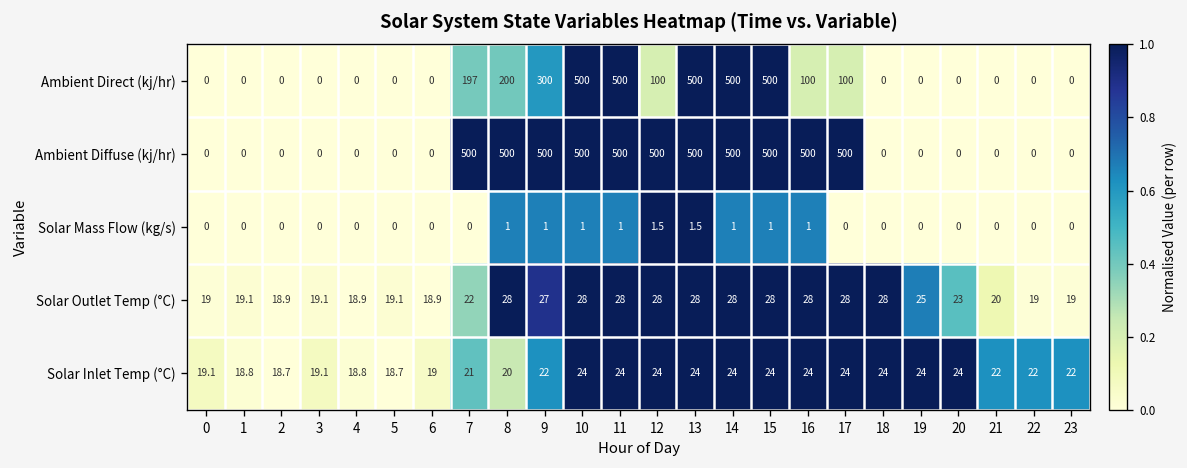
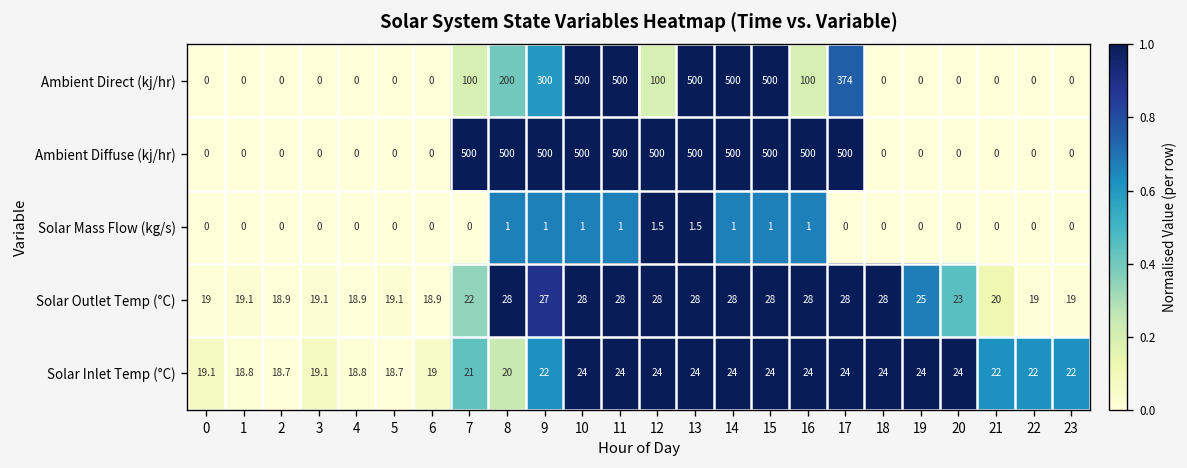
  {
    "Ambient Direct (kj/hr)": {
      "0": 0,
      "1": 0,
      "2": 0,
      "3": 0,
      "4": 0,
      "5": 0,
      "6": 0,
-     "7": 197,
+     "7": 100,
      "8": 200,
      "9": 300,
      "10": 500,
      "11": 500,
      "12": 100,
      "13": 500,
      "14": 500,
      "15": 500,
      "16": 100,
-     "17": 100,
+     "17": 374,
      "18": 0,
      "19": 0,
      "20": 0,
      "21": 0,
      "22": 0,
      "23": 0
    },
    "Ambient Diffuse (kj/hr)": {
      "0": 0,
      "1": 0,
      "2": 0,
      "3": 0,
      "4": 0,
      "5": 0,
      "6": 0,
      "7": 500,
      "8": 500,
      "9": 500,
      "10": 500,
      "11": 500,
      "12": 500,
      "13": 500,
      "14": 500,
      "15": 500,
      "16": 500,
      "17": 500,
      "18": 0,
      "19": 0,
      "20": 0,
      "21": 0,
      "22": 0,
      "23": 0
    },
    "Solar Mass Flow (kg/s)": {
      "0": 0,
      "1": 0,
      "2": 0,
      "3": 0,
      "4": 0,
      "5": 0,
      "6": 0,
      "7": 0,
      "8": 1,
      "9": 1,
      "10": 1,
      "11": 1,
      "12": 1.5,
      "13": 1.5,
      "14": 1,
      "15": 1,
      "16": 1,
      "17": 0,
      "18": 0,
      "19": 0,
      "20": 0,
      "21": 0,
      "22": 0,
      "23": 0
    },
    "Solar Outlet Temp (°C)": {
      "0": 19,
      "1": 19.1,
      "2": 18.9,
      "3": 19.1,
      "4": 18.9,
      "5": 19.1,
      "6": 18.9,
      "7": 22,
      "8": 28,
      "9": 27,
      "10": 28,
      "11": 28,
      "12": 28,
      "13": 28,
      "14": 28,
      "15": 28,
      "16": 28,
      "17": 28,
      "18": 28,
      "19": 25,
      "20": 23,
      "21": 20,
      "22": 19,
      "23": 19
    },
    "Solar Inlet Temp (°C)": {
      "0": 19.1,
      "1": 18.8,
      "2": 18.7,
      "3": 19.1,
      "4": 18.8,
      "5": 18.7,
      "6": 19,
      "7": 21,
      "8": 20,
      "9": 22,
      "10": 24,
      "11": 24,
      "12": 24,
      "13": 24,
      "14": 24,
      "15": 24,
      "16": 24,
      "17": 24,
      "18": 24,
      "19": 24,
      "20": 24,
      "21": 22,
      "22": 22,
      "23": 22
    }
  }
